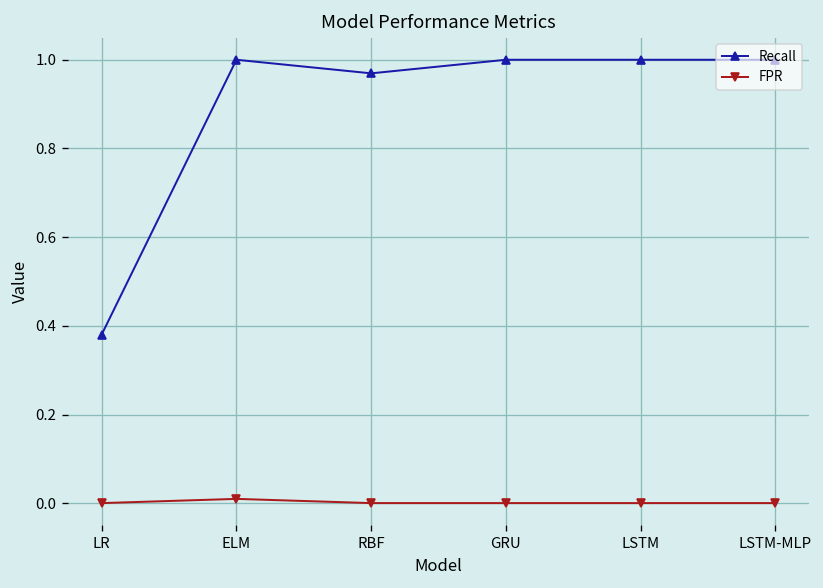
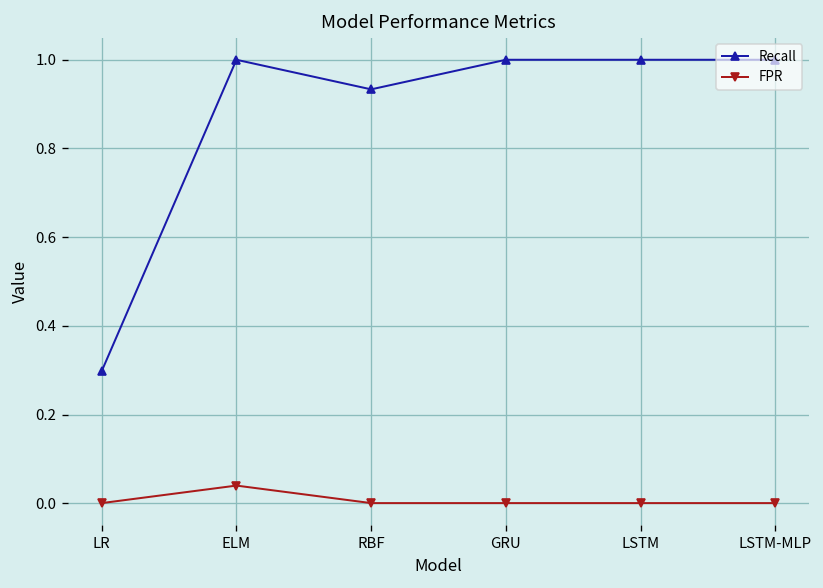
  {
    "Recall": {
-     "LR": 0.38,
+     "LR": 0.30,
      "ELM": 1.00,
-     "RBF": 0.97,
+     "RBF": 0.93,
      "GRU": 1.00,
      "LSTM": 1.00
    },
    "FPR": {
      "LR": 0.00,
-     "ELM": 0.01,
+     "ELM": 0.04,
      "RBF": 0.00,
      "GRU": 0.00,
      "LSTM": 0.00,
      "LSTM-MLP": 0.00
    }
  }
